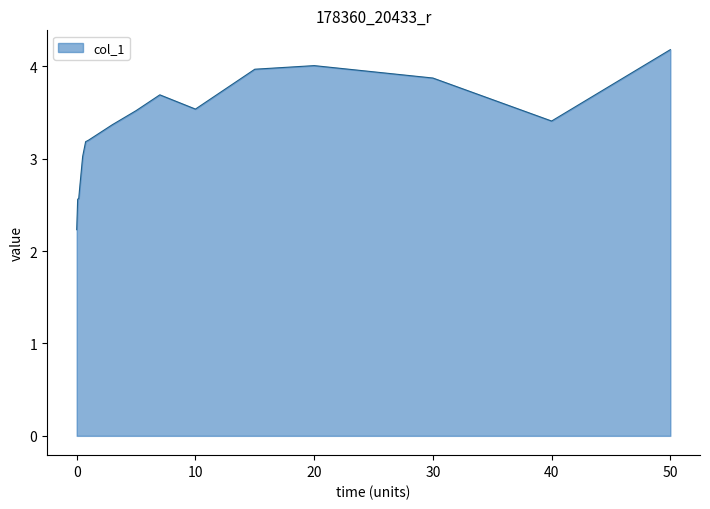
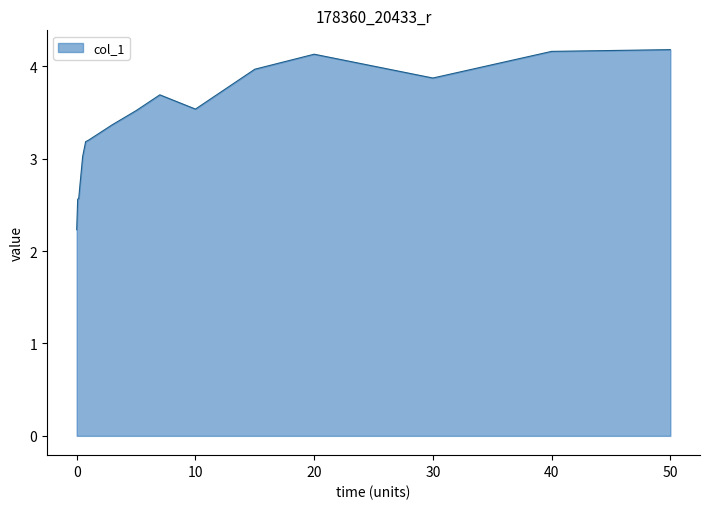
  {
    "0": 2.2,
    "10": 3.5,
-   "20": 4.0,
+   "20": 4.1,
    "30": 3.9,
-   "40": 3.4,
+   "40": 4.2,
    "50": 4.2
  }
